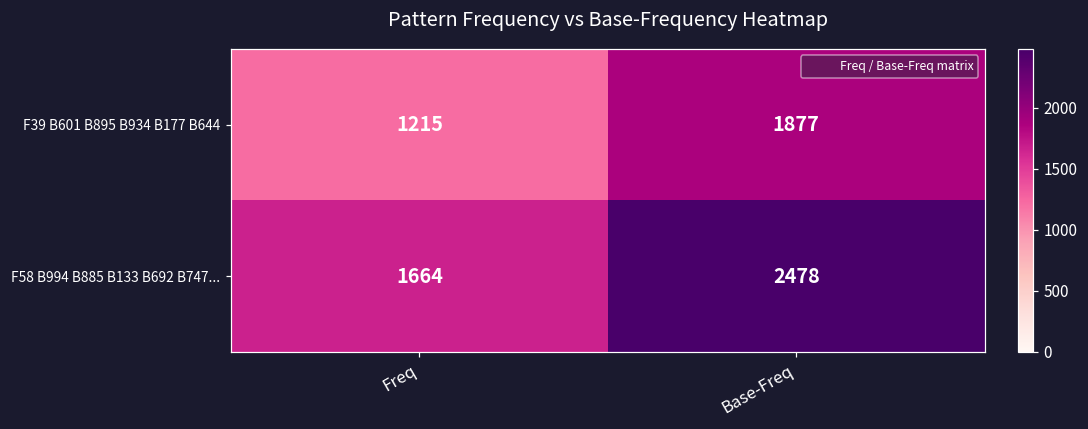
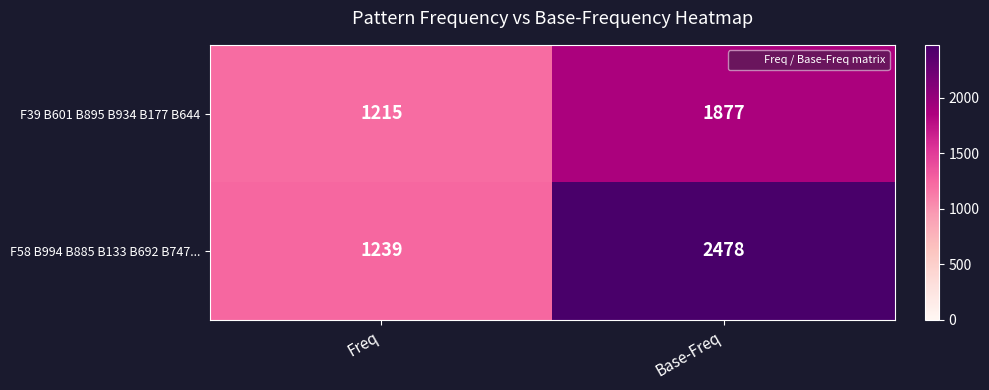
  {
    "F39 B601 B895 B934 B177 B644": {
      "Freq": 1215,
      "Base-Freq": 1877
    },
    "F58 B994 B885 B133 B692 B747...": {
-     "Freq": 1664,
+     "Freq": 1239,
      "Base-Freq": 2478
    }
  }
